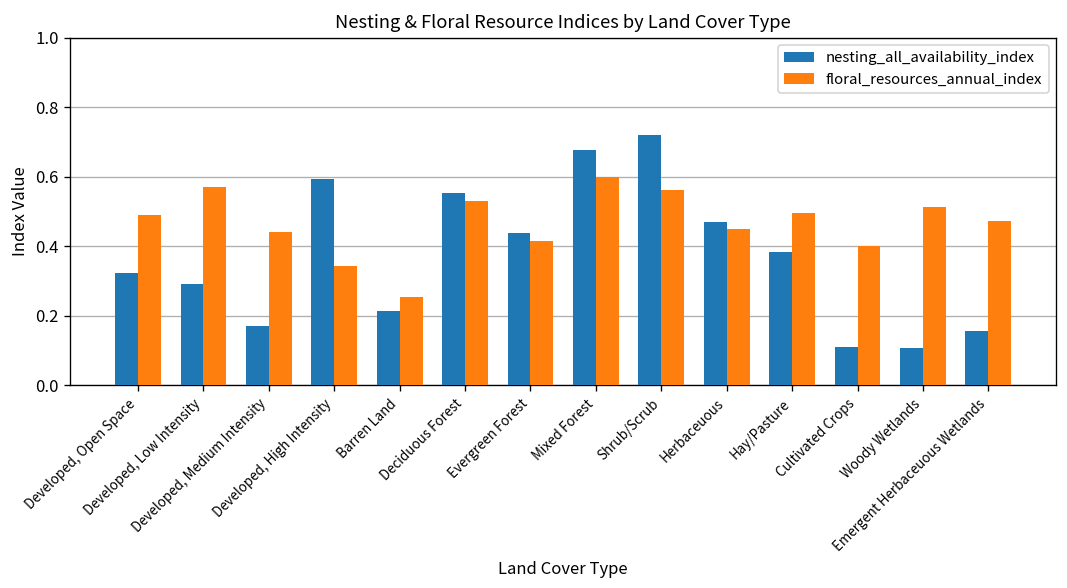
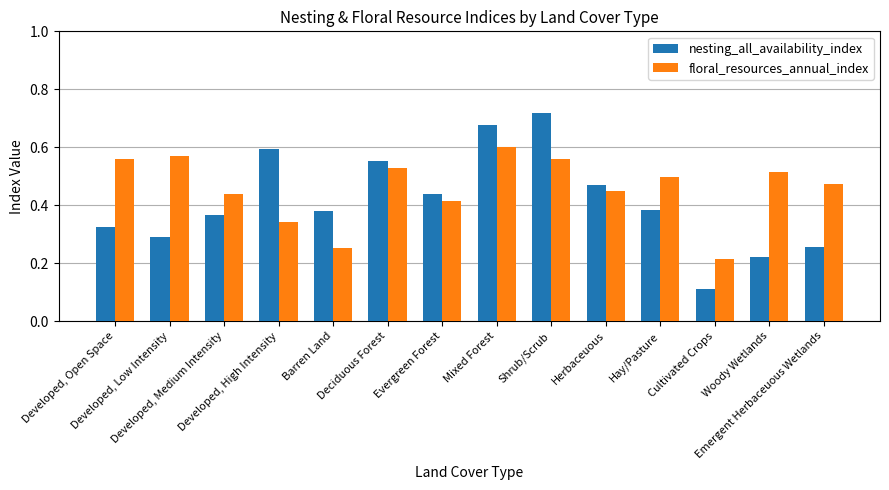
  {
    "nesting_all_availability_index": {
      "Developed, Open Space": 0.32,
      "Developed, Low Intensity": 0.29,
-     "Developed, Medium Intensity": 0.17,
+     "Developed, Medium Intensity": 0.37,
      "Developed, High Intensity": 0.59,
-     "Barren Land": 0.21,
+     "Barren Land": 0.38,
      "Deciduous Forest": 0.55,
      "Evergreen Forest": 0.44,
      "Mixed Forest": 0.68,
      "Shrub/Scrub": 0.72,
      "Herbaceuous": 0.47,
      "Hay/Pasture": 0.38,
      "Cultivated Crops": 0.11,
-     "Woody Wetlands": 0.11,
-     "Emergent Herbaceuous Wetlands": 0.16
+     "Woody Wetlands": 0.22,
+     "Emergent Herbaceuous Wetlands": 0.25
    },
    "floral_resources_annual_index": {
-     "Developed, Open Space": 0.49,
+     "Developed, Open Space": 0.56,
      "Developed, Low Intensity": 0.57,
      "Developed, Medium Intensity": 0.44,
      "Developed, High Intensity": 0.34,
      "Barren Land": 0.25,
      "Deciduous Forest": 0.53,
      "Evergreen Forest": 0.42,
      "Mixed Forest": 0.60,
      "Shrub/Scrub": 0.56,
      "Herbaceuous": 0.45,
      "Hay/Pasture": 0.50,
-     "Cultivated Crops": 0.40,
+     "Cultivated Crops": 0.21,
      "Woody Wetlands": 0.51,
      "Emergent Herbaceuous Wetlands": 0.47
    }
  }
